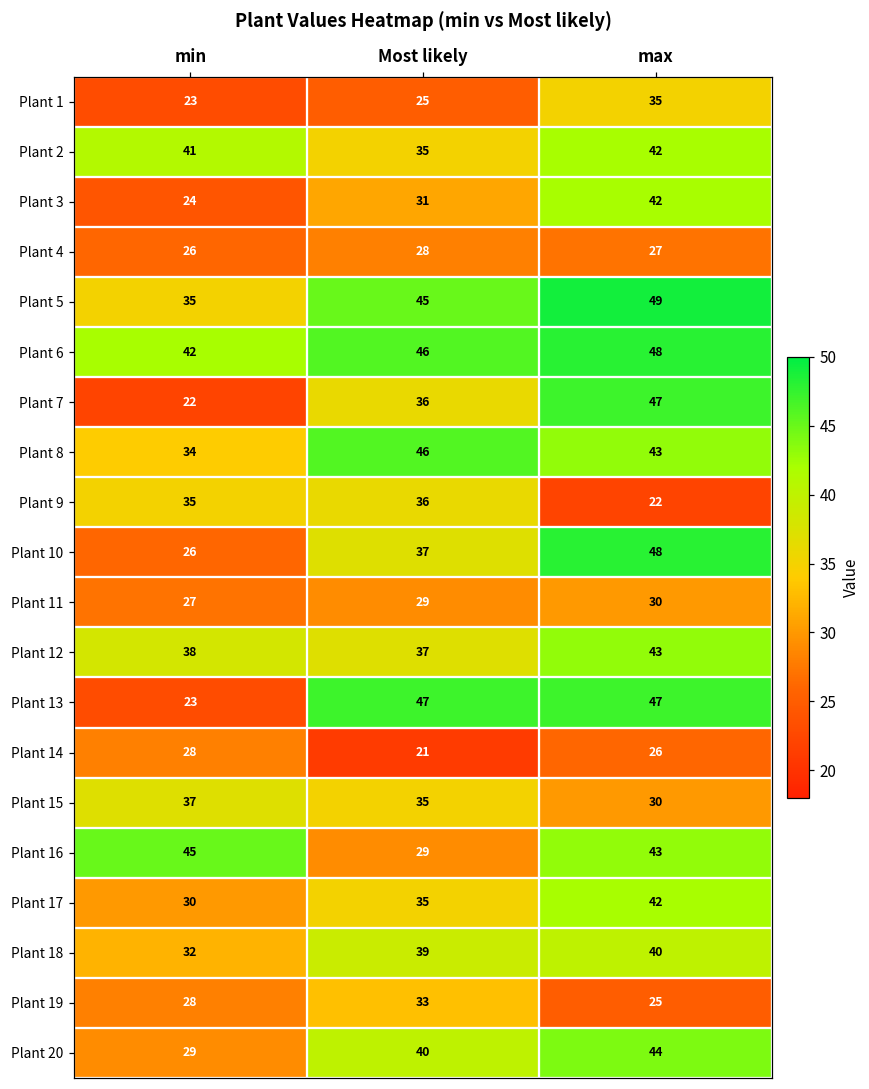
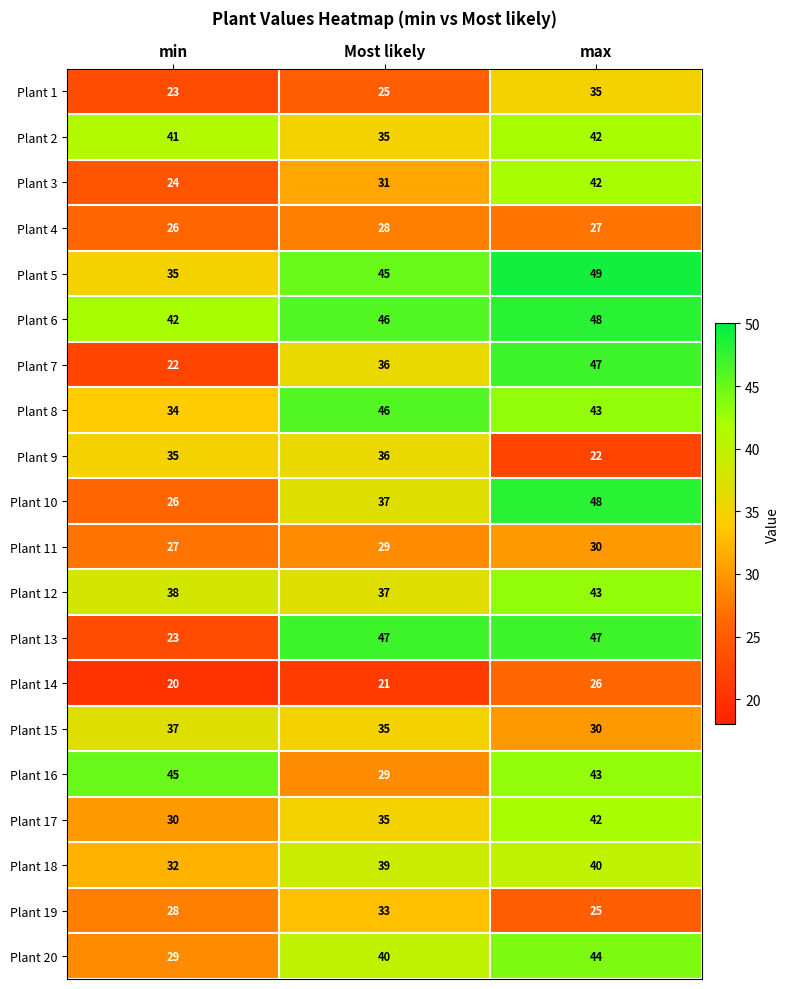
  {
    "Plant 1": {
      "min": 23,
      "Most likely": 25,
      "max": 35
    },
    "Plant 2": {
      "min": 41,
      "Most likely": 35,
      "max": 42
    },
    "Plant 3": {
      "min": 24,
      "Most likely": 31,
      "max": 42
    },
    "Plant 4": {
      "min": 26,
      "Most likely": 28,
      "max": 27
    },
    "Plant 5": {
      "min": 35,
      "Most likely": 45,
      "max": 49
    },
    "Plant 6": {
      "min": 42,
      "Most likely": 46,
      "max": 48
    },
    "Plant 7": {
      "min": 22,
      "Most likely": 36,
      "max": 47
    },
    "Plant 8": {
      "min": 34,
      "Most likely": 46,
      "max": 43
    },
    "Plant 9": {
      "min": 35,
      "Most likely": 36,
      "max": 22
    },
    "Plant 10": {
      "min": 26,
      "Most likely": 37,
      "max": 48
    },
    "Plant 11": {
      "min": 27,
      "Most likely": 29,
      "max": 30
    },
    "Plant 12": {
      "min": 38,
      "Most likely": 37,
      "max": 43
    },
    "Plant 13": {
      "min": 23,
      "Most likely": 47,
      "max": 47
    },
    "Plant 14": {
-     "min": 28,
+     "min": 20,
      "Most likely": 21,
      "max": 26
    },
    "Plant 15": {
      "min": 37,
      "Most likely": 35,
      "max": 30
    },
    "Plant 16": {
      "min": 45,
      "Most likely": 29,
      "max": 43
    },
    "Plant 17": {
      "min": 30,
      "Most likely": 35,
      "max": 42
    },
    "Plant 18": {
      "min": 32,
      "Most likely": 39,
      "max": 40
    },
    "Plant 19": {
      "min": 28,
      "Most likely": 33,
      "max": 25
    },
    "Plant 20": {
      "min": 29,
      "Most likely": 40,
      "max": 44
    }
  }
